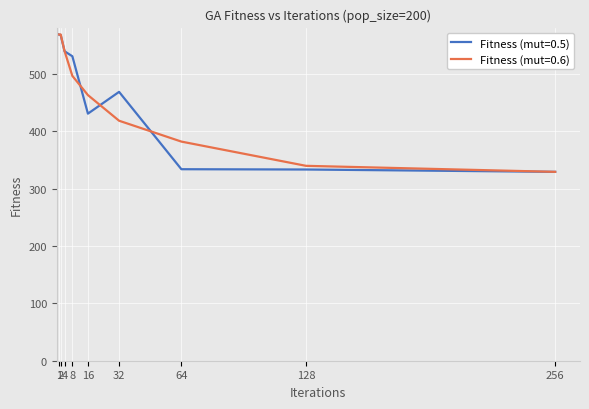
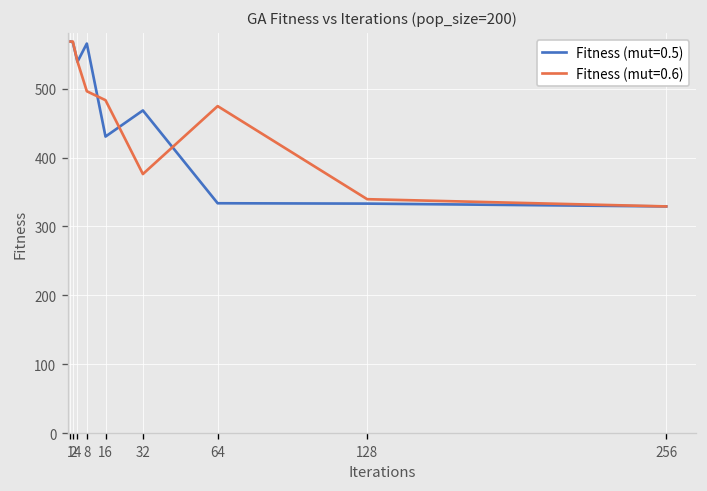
  {
    "Fitness (mut=0.5)": {
-     "8": 530,
+     "8": 570,
      "16": 430,
      "32": 470,
      "64": 330,
      "128": 330
    },
    "Fitness (mut=0.6)": {
      "8": 500,
-     "16": 460,
-     "32": 420,
-     "64": 380,
+     "16": 480,
+     "32": 380,
+     "64": 470,
      "128": 340
    }
  }
